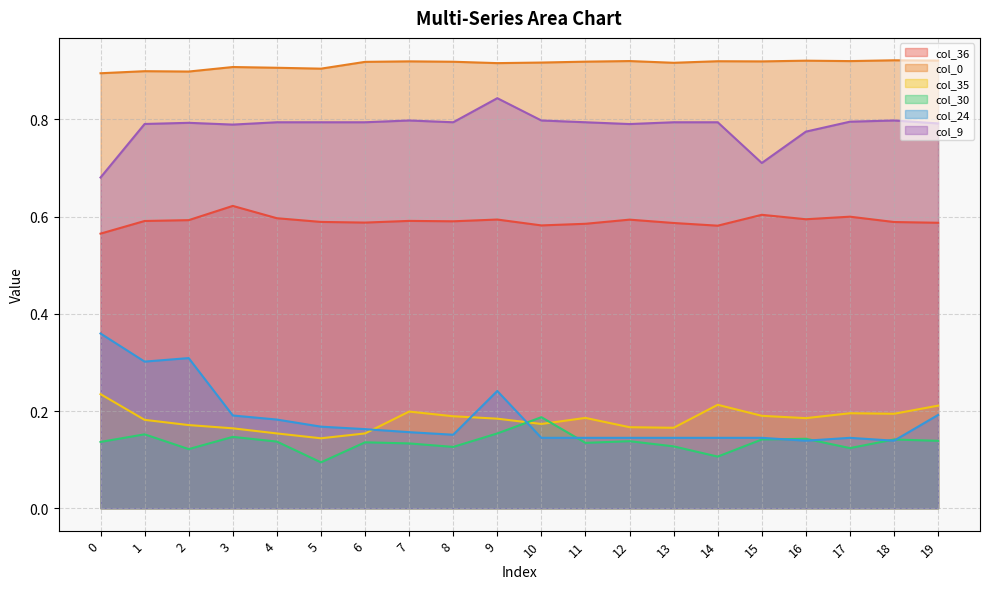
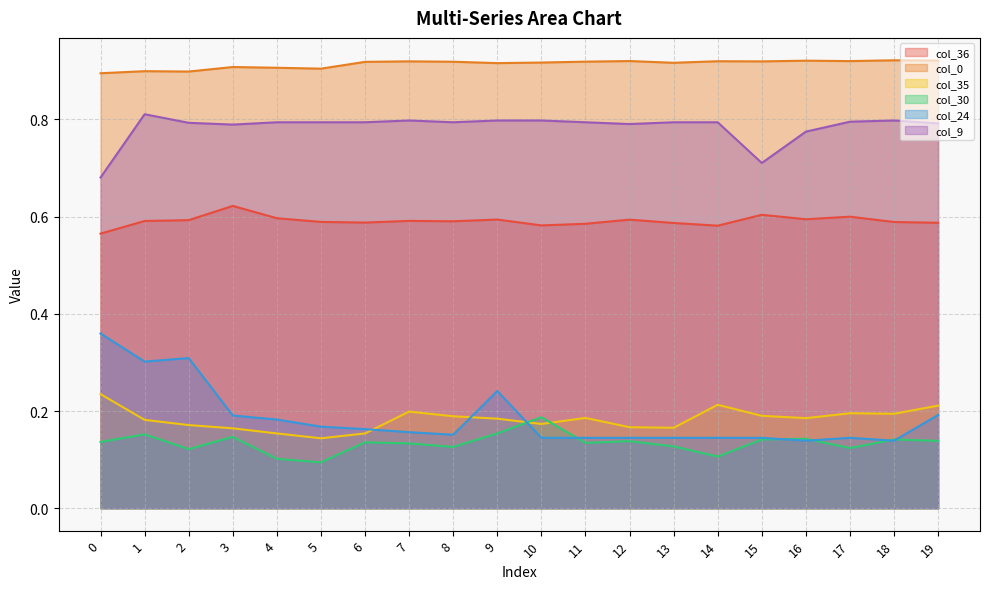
  {
    "col_30": {
      "0": 0.14,
      "1": 0.15,
      "2": 0.12,
      "3": 0.15,
-     "4": 0.14,
+     "4": 0.10,
      "5": 0.09,
      "6": 0.14,
      "7": 0.13,
      "8": 0.13,
      "9": 0.15,
      "10": 0.19,
      "11": 0.13,
      "12": 0.14,
      "13": 0.13,
      "14": 0.11,
      "17": 0.12,
      "19": 0.14
    },
    "col_24": {
      "0": 0.36,
      "1": 0.30,
      "2": 0.31,
      "3": 0.19,
      "4": 0.18,
      "5": 0.17,
      "6": 0.16,
      "7": 0.16,
      "8": 0.15,
      "9": 0.24,
      "10": 0.14,
      "11": 0.14,
      "12": 0.14,
      "13": 0.14,
      "14": 0.14,
      "17": 0.14,
      "19": 0.19
    },
    "col_9": {
      "0": 0.68,
-     "1": 0.79,
+     "1": 0.81,
      "2": 0.79,
      "3": 0.79,
      "4": 0.79,
      "5": 0.79,
      "6": 0.79,
      "7": 0.80,
      "8": 0.79,
-     "9": 0.84,
+     "9": 0.80,
      "10": 0.80,
      "11": 0.79,
      "12": 0.79,
      "13": 0.79,
      "14": 0.79,
      "15": 0.71,
      "16": 0.77,
      "17": 0.80,
      "18": 0.80
    }
  }
